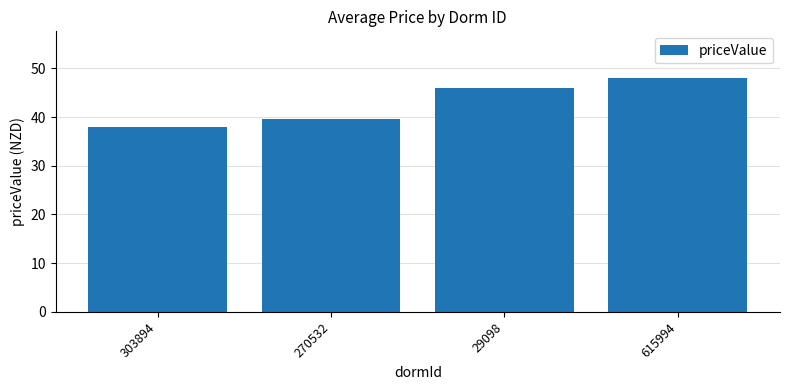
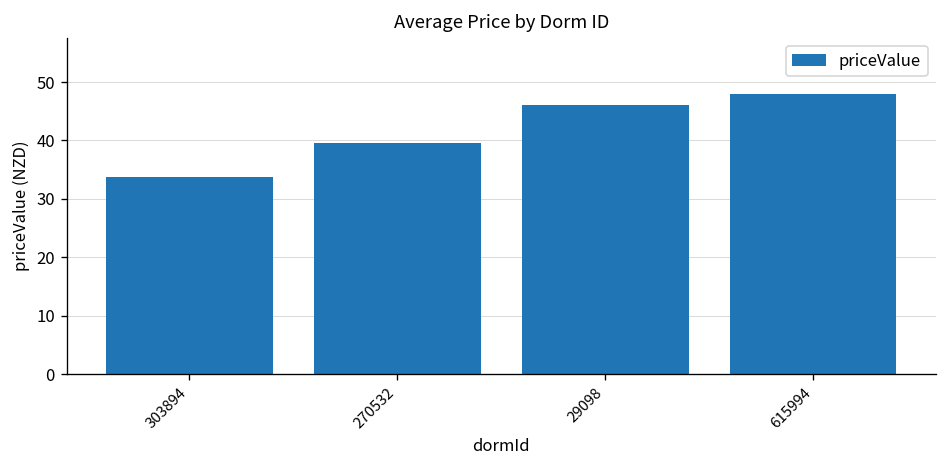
  {
-   "303894": 38,
+   "303894": 34,
    "270532": 40,
    "29098": 46,
    "615994": 48
  }
